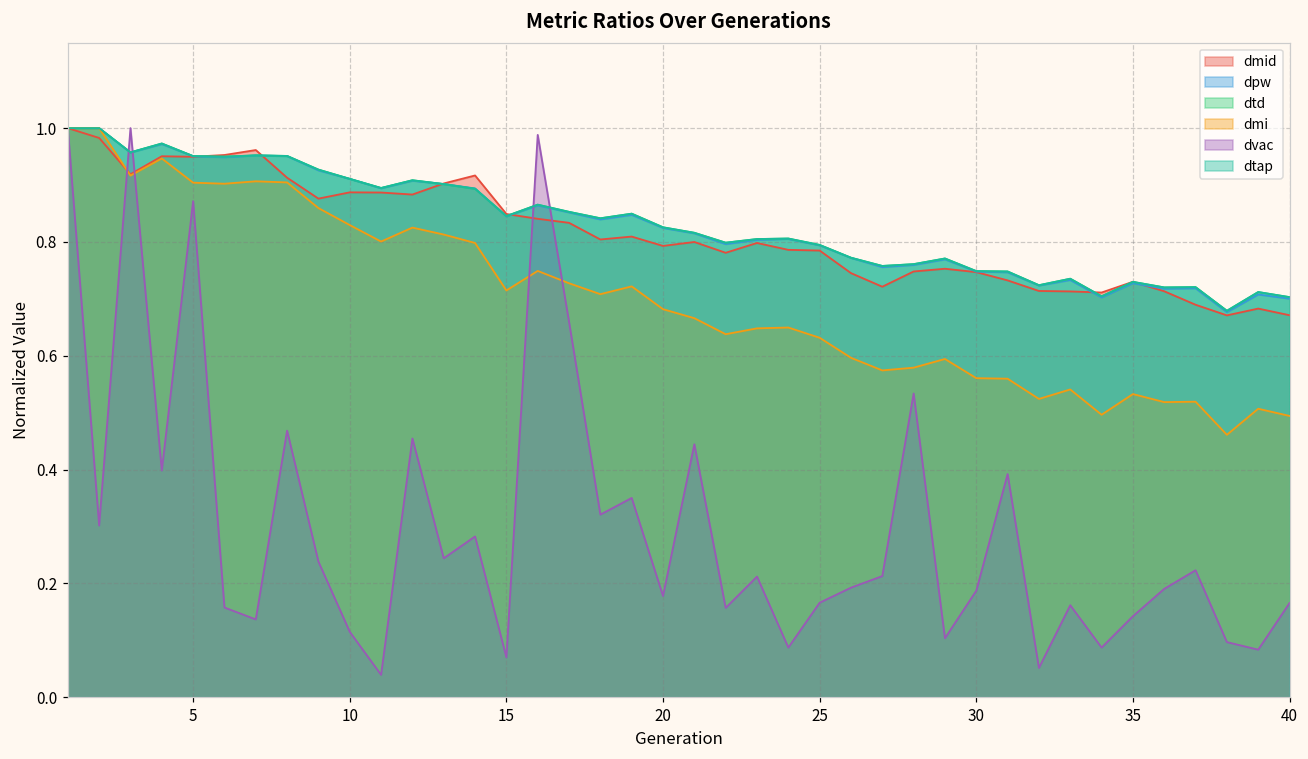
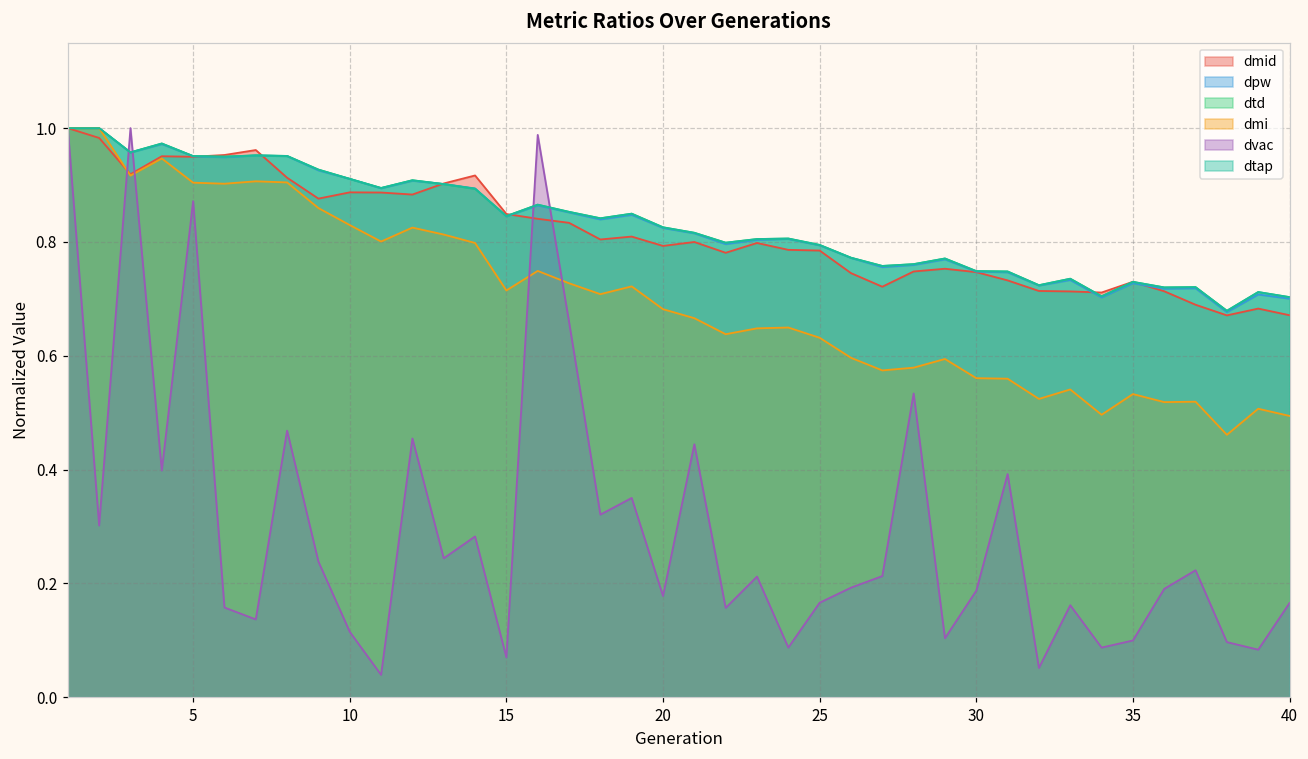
  {
    "dvac": {
      "5": 0.87,
      "10": 0.11,
      "15": 0.07,
      "20": 0.18,
      "25": 0.17,
      "30": 0.19,
-     "35": 0.14,
+     "35": 0.10,
      "40": 0.17
    }
  }
